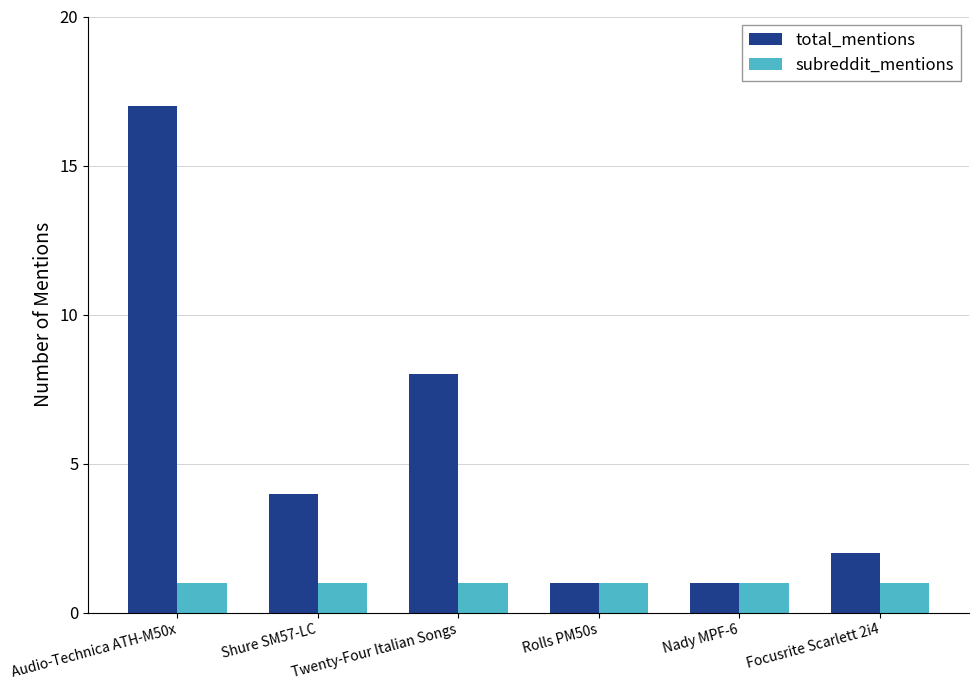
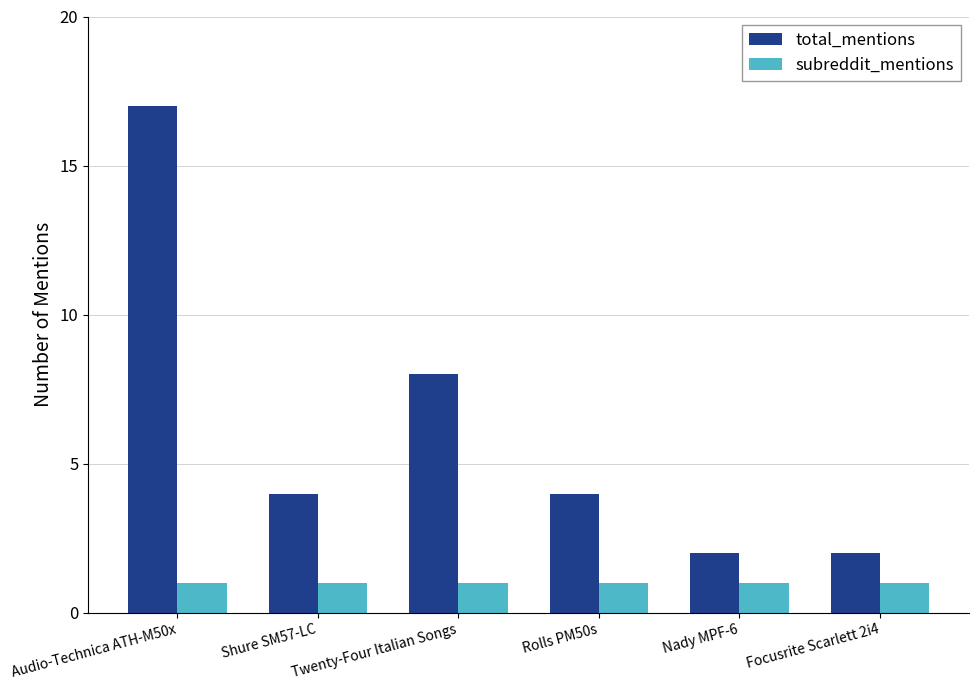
  {
    "total_mentions": {
      "Audio-Technica ATH-M50x": 17,
      "Shure SM57-LC": 4,
      "Twenty-Four Italian Songs": 8,
-     "Rolls PM50s": 1,
-     "Nady MPF-6": 1,
+     "Rolls PM50s": 4,
+     "Nady MPF-6": 2,
      "Focusrite Scarlett 2i4": 2
    },
    "subreddit_mentions": {
      "Audio-Technica ATH-M50x": 1,
      "Shure SM57-LC": 1,
      "Twenty-Four Italian Songs": 1,
      "Rolls PM50s": 1,
      "Nady MPF-6": 1,
      "Focusrite Scarlett 2i4": 1
    }
  }
